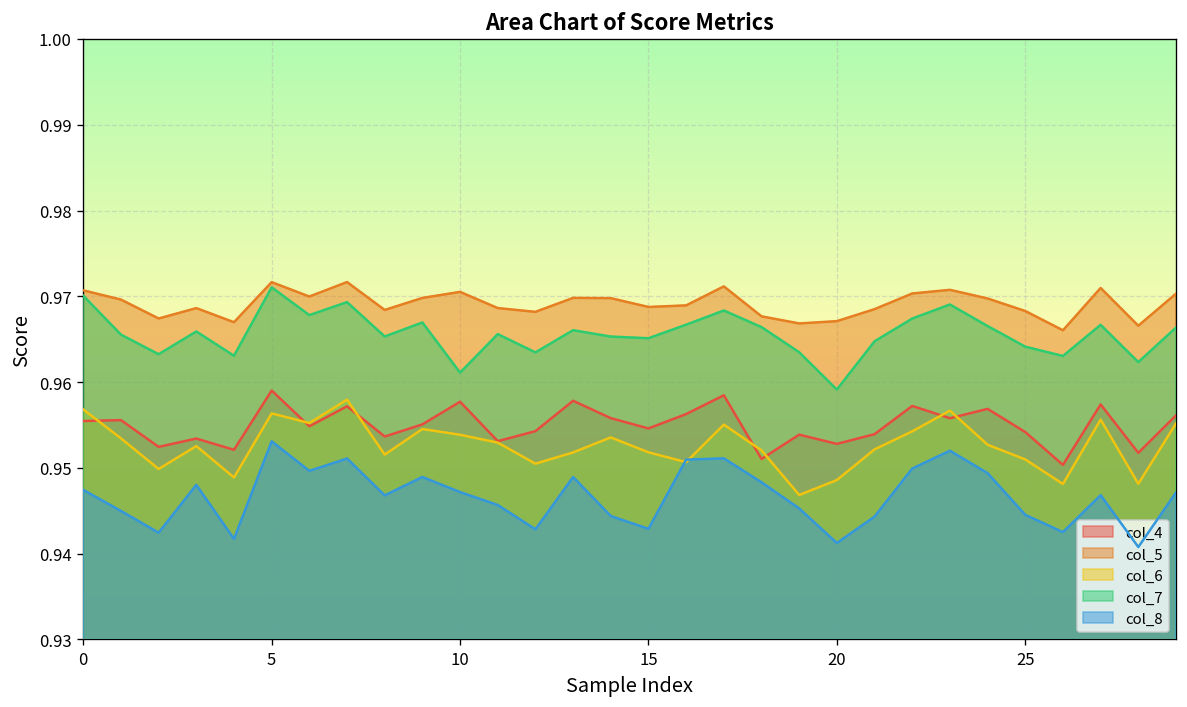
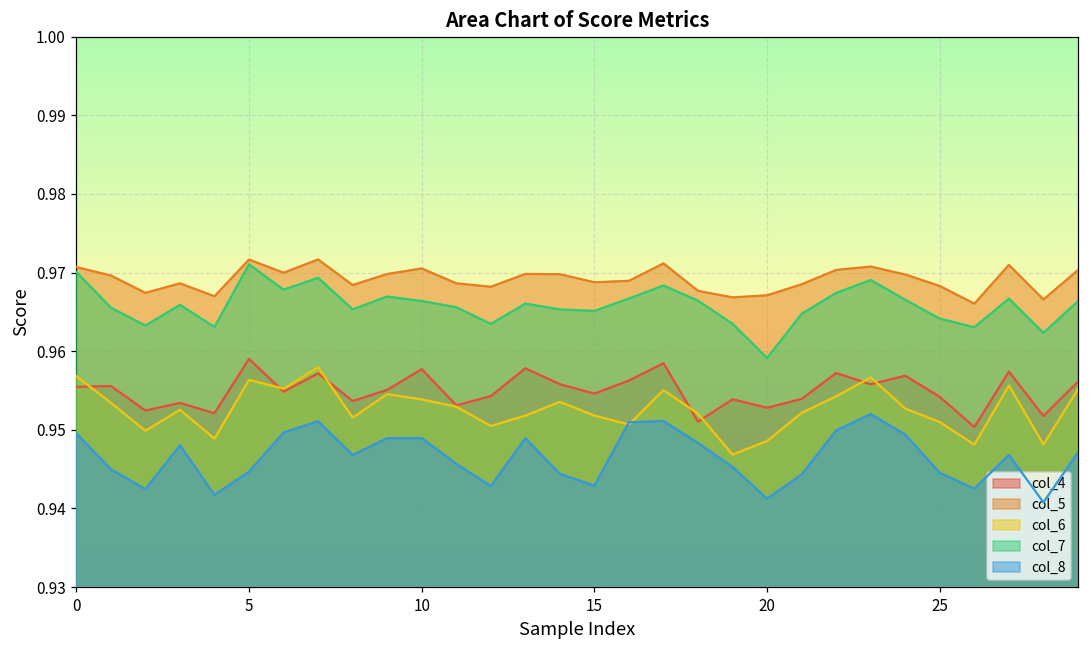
  {
    "col_7": {
      "0": 0.970,
      "5": 0.971,
-     "10": 0.961,
+     "10": 0.966,
      "15": 0.965,
      "20": 0.959,
      "25": 0.964
    },
    "col_8": {
-     "0": 0.947,
-     "5": 0.953,
-     "10": 0.947,
+     "0": 0.950,
+     "5": 0.945,
+     "10": 0.949,
      "15": 0.943,
      "20": 0.941,
      "25": 0.945
    }
  }
